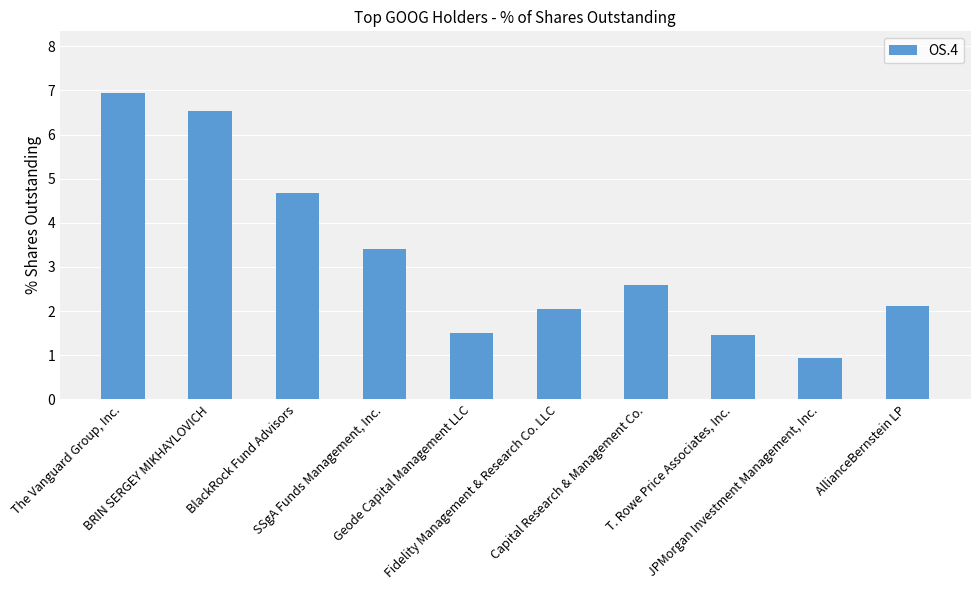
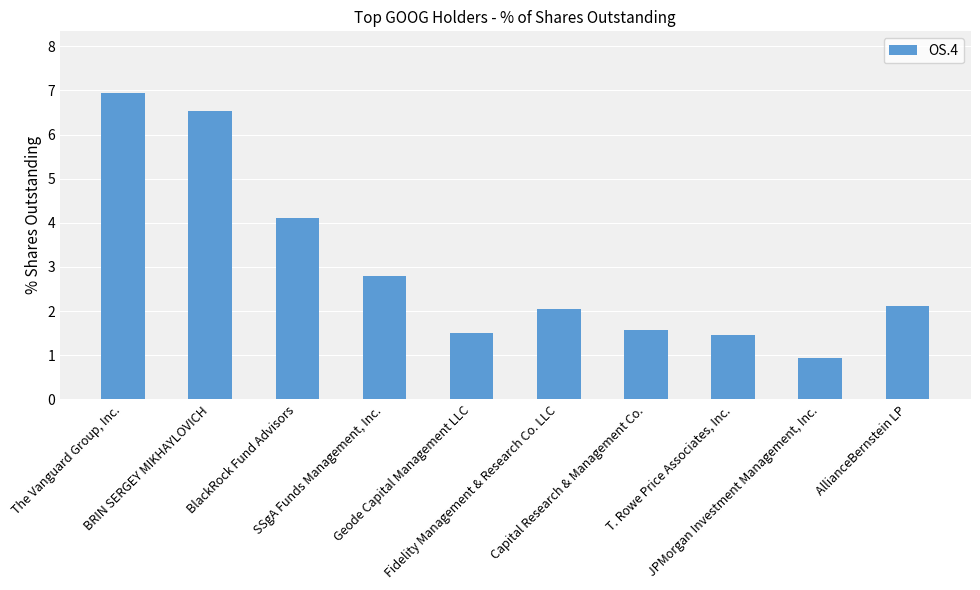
  {
    "The Vanguard Group, Inc.": 7.0,
    "BRIN SERGEY MIKHAYLOVICH": 6.5,
-   "BlackRock Fund Advisors": 4.7,
-   "SSgA Funds Management, Inc.": 3.4,
+   "BlackRock Fund Advisors": 4.1,
+   "SSgA Funds Management, Inc.": 2.8,
    "Geode Capital Management LLC": 1.5,
    "Fidelity Management & Research Co. LLC": 2.1,
-   "Capital Research & Management Co.": 2.6,
+   "Capital Research & Management Co.": 1.6,
    "T. Rowe Price Associates, Inc.": 1.5,
    "JPMorgan Investment Management, Inc.": 0.9,
    "AllianceBernstein LP": 2.1
  }
